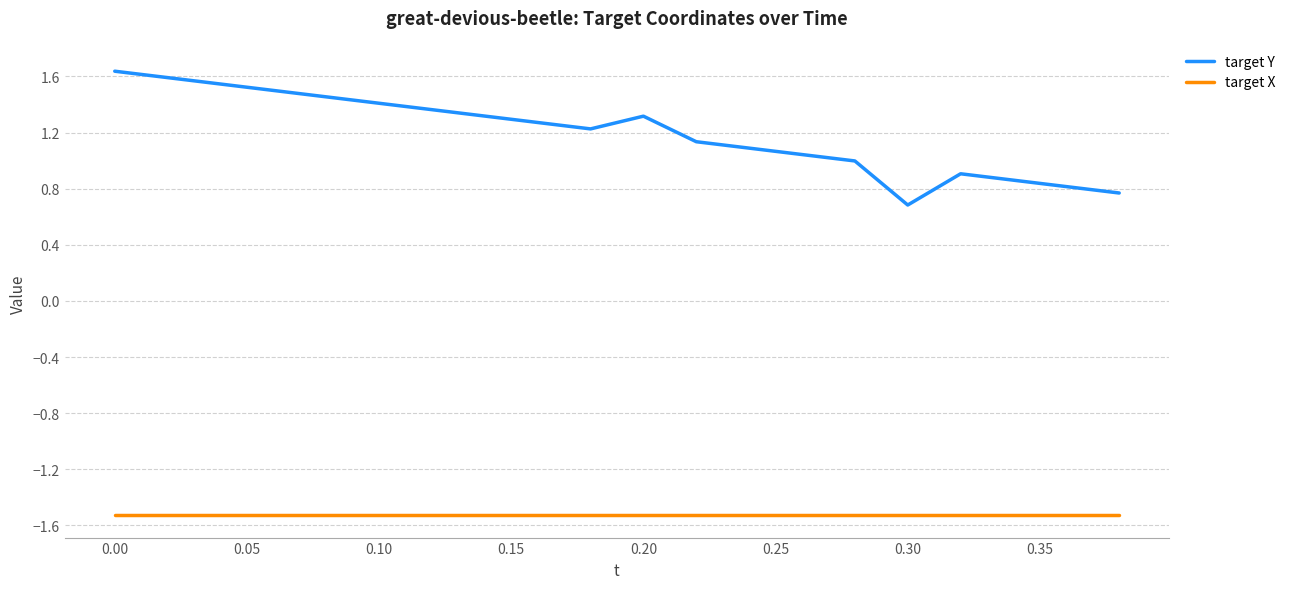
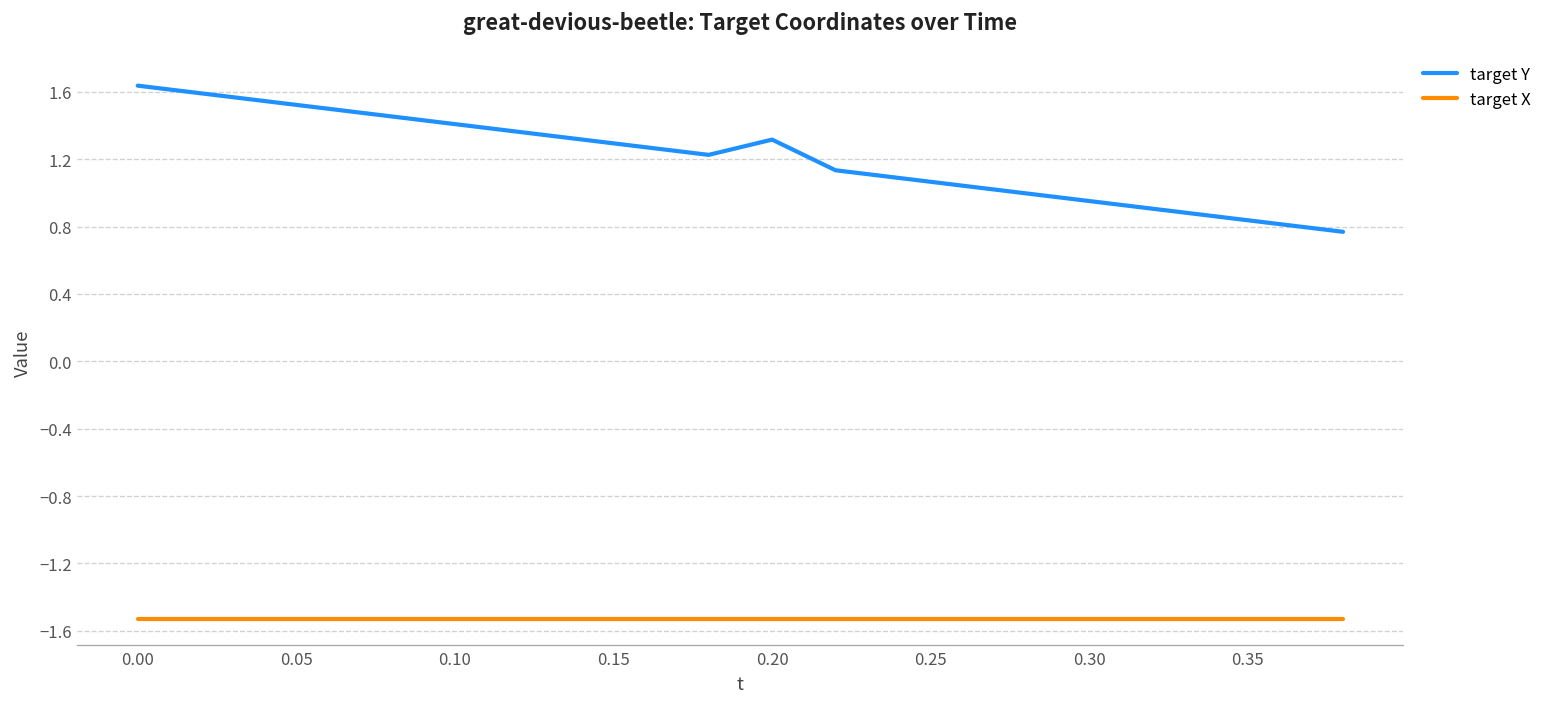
  {
    "target Y": {
      "0.00": 1.64,
      "0.10": 1.41,
      "0.20": 1.32,
-     "0.30": 0.68
+     "0.30": 0.95
    },
    "target X": {
      "0.00": -1.53,
      "0.10": -1.53,
      "0.20": -1.53,
      "0.30": -1.53
    }
  }
